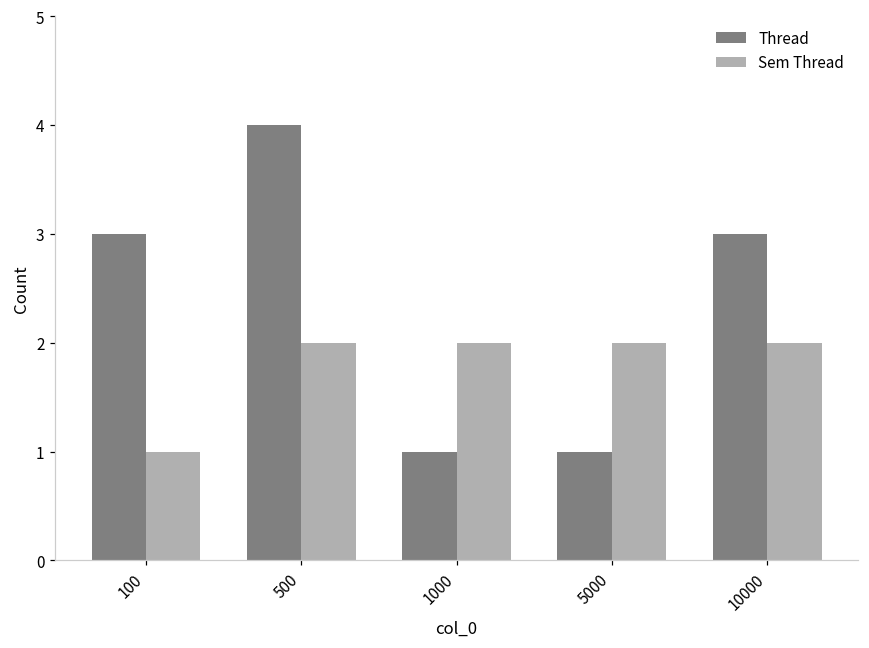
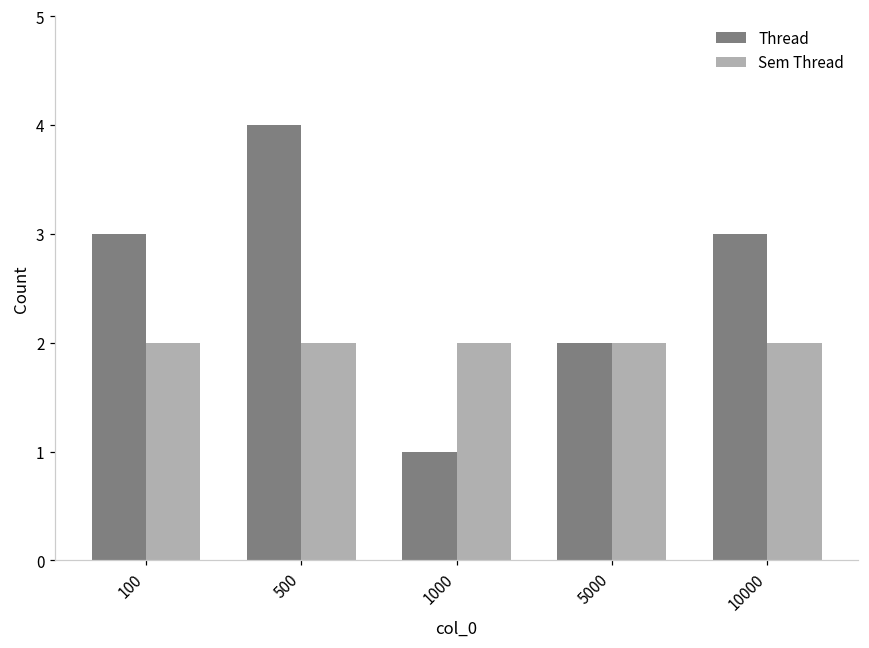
  {
    "Thread": {
      "100": 3,
      "500": 4,
      "1000": 1,
-     "5000": 1,
+     "5000": 2,
      "10000": 3
    },
    "Sem Thread": {
-     "100": 1,
+     "100": 2,
      "500": 2,
      "1000": 2,
      "5000": 2,
      "10000": 2
    }
  }
